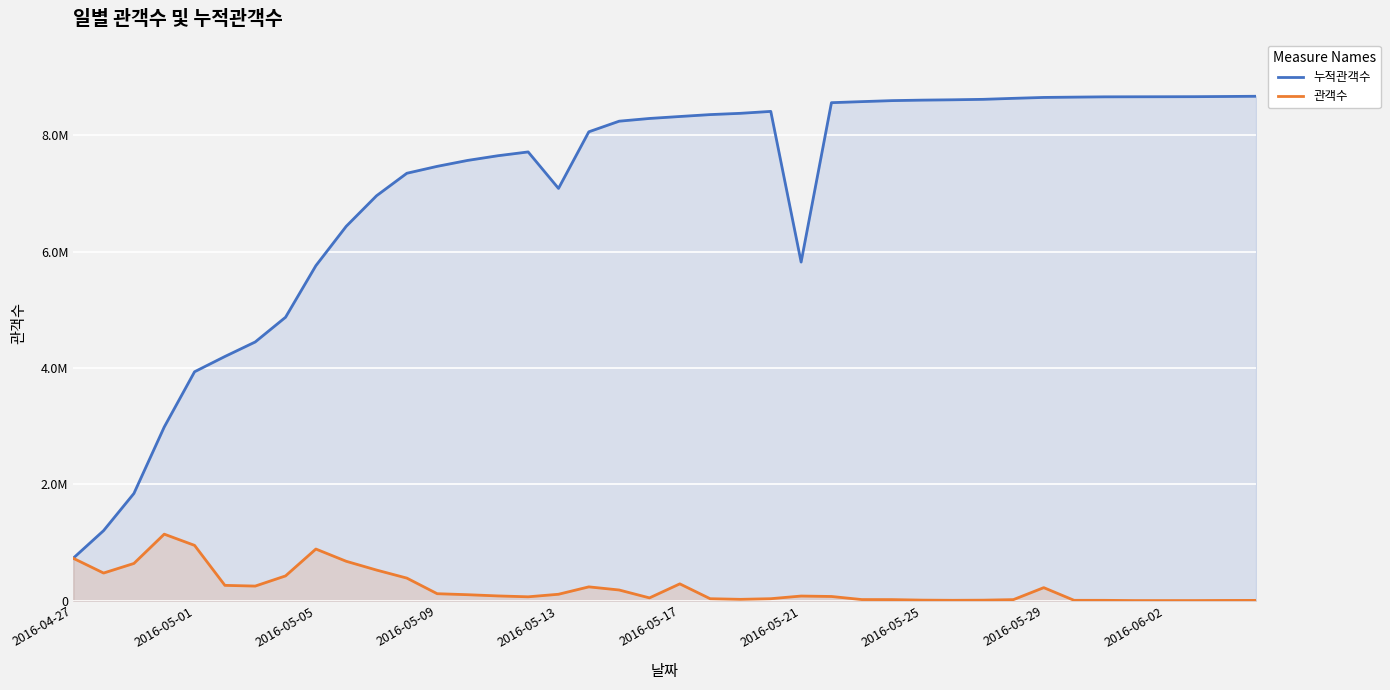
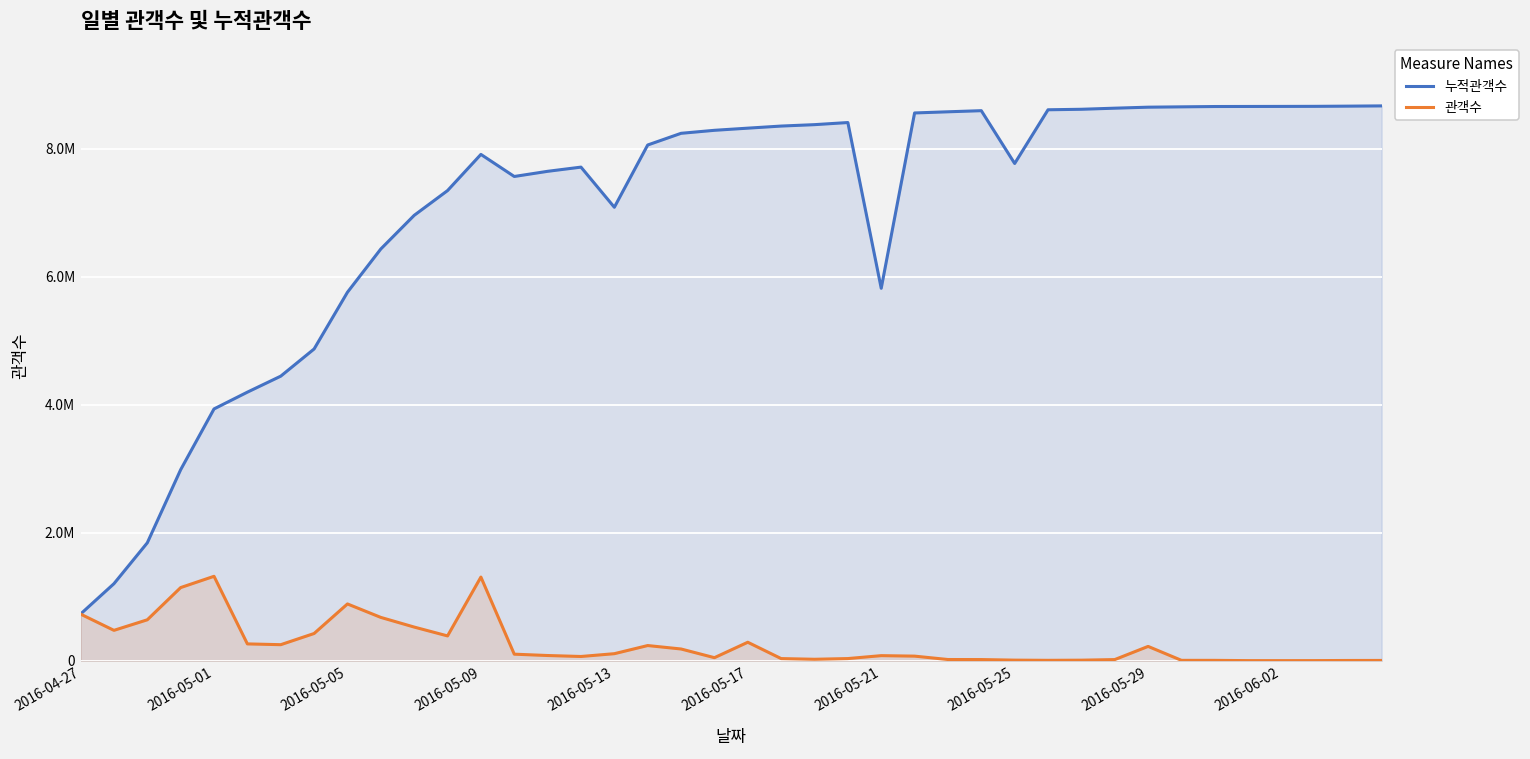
  {
    "누적관객수": {
      "2016-05-01": 3900000,
      "2016-05-05": 5800000,
-     "2016-05-09": 7500000,
+     "2016-05-09": 7900000,
      "2016-05-13": 7100000,
      "2016-05-17": 8300000,
      "2016-05-21": 5800000,
-     "2016-05-25": 8600000,
+     "2016-05-25": 7800000,
      "2016-05-29": 8700000,
      "2016-06-02": 8700000
    },
    "관객수": {
-     "2016-05-01": 900000,
+     "2016-05-01": 1300000,
      "2016-05-05": 900000,
-     "2016-05-09": 100000,
+     "2016-05-09": 1300000,
      "2016-05-13": 100000,
      "2016-05-17": 300000,
      "2016-05-21": 100000,
      "2016-05-25": 0,
      "2016-05-29": 200000,
      "2016-06-02": 0
    }
  }
